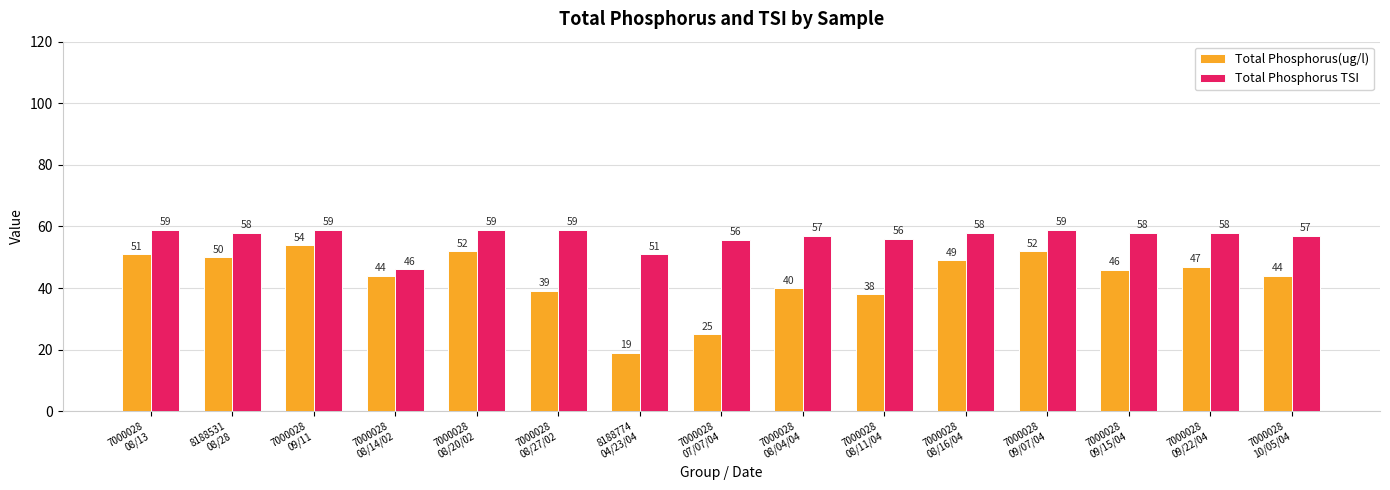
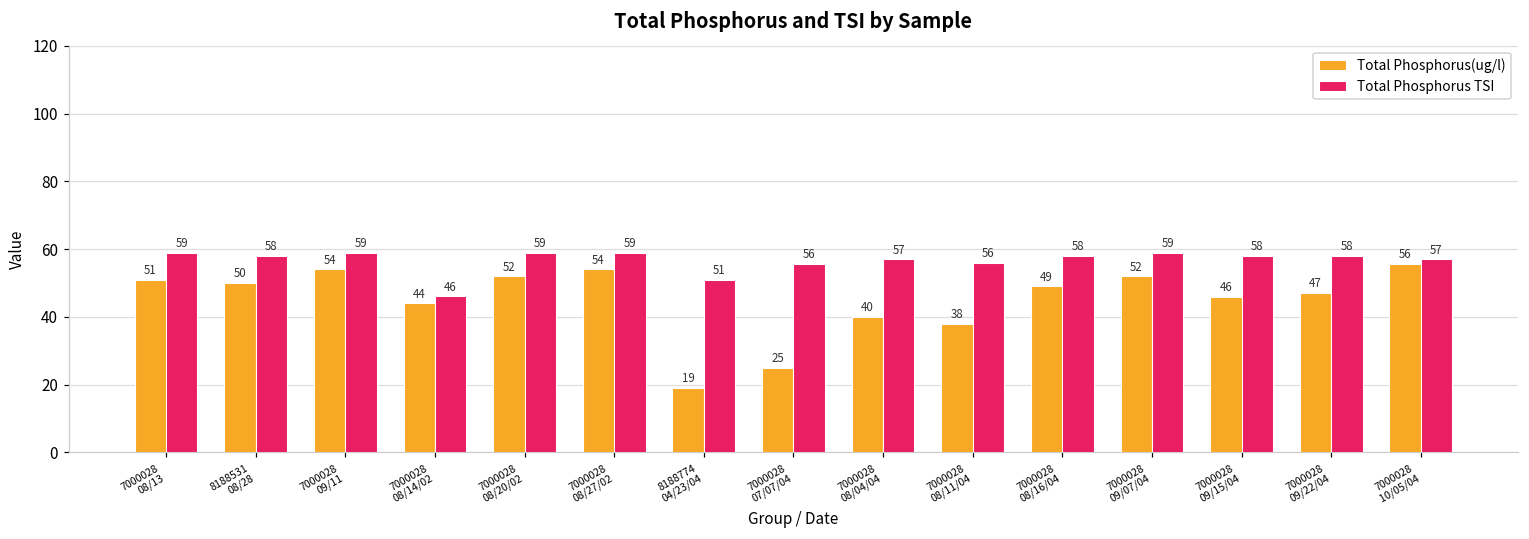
  {
    "Total Phosphorus(ug/l)": {
      "7000028 08/13": 51,
      "8188531 08/28": 50,
      "7000028 09/11": 54,
      "7000028 08/14/02": 44,
      "7000028 08/20/02": 52,
-     "7000028 08/27/02": 39,
+     "7000028 08/27/02": 54,
      "8188774 04/23/04": 19,
      "7000028 07/07/04": 25,
      "7000028 08/04/04": 40,
      "7000028 08/11/04": 38,
      "7000028 08/16/04": 49,
      "7000028 09/07/04": 52,
      "7000028 09/15/04": 46,
      "7000028 09/22/04": 47,
-     "7000028 10/05/04": 44
+     "7000028 10/05/04": 56
    },
    "Total Phosphorus TSI": {
      "7000028 08/13": 59,
      "8188531 08/28": 58,
      "7000028 09/11": 59,
      "7000028 08/14/02": 46,
      "7000028 08/20/02": 59,
      "7000028 08/27/02": 59,
      "8188774 04/23/04": 51,
      "7000028 07/07/04": 56,
      "7000028 08/04/04": 57,
      "7000028 08/11/04": 56,
      "7000028 08/16/04": 58,
      "7000028 09/07/04": 59,
      "7000028 09/15/04": 58,
      "7000028 09/22/04": 58,
      "7000028 10/05/04": 57
    }
  }
